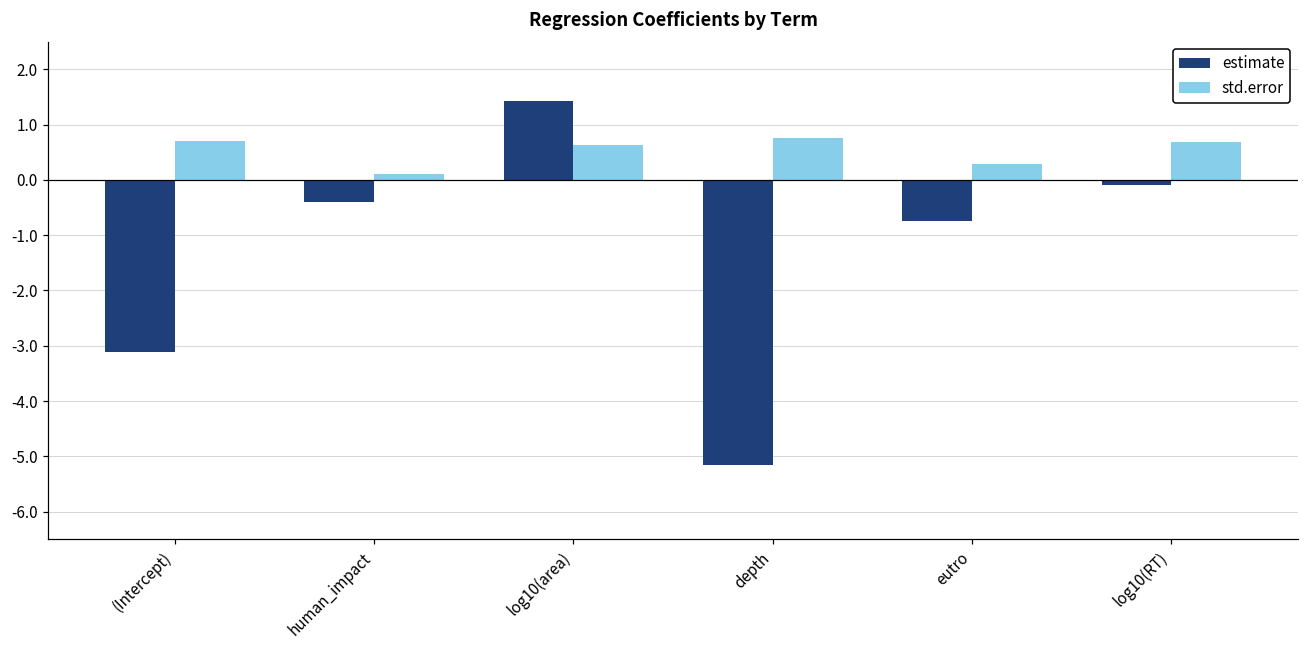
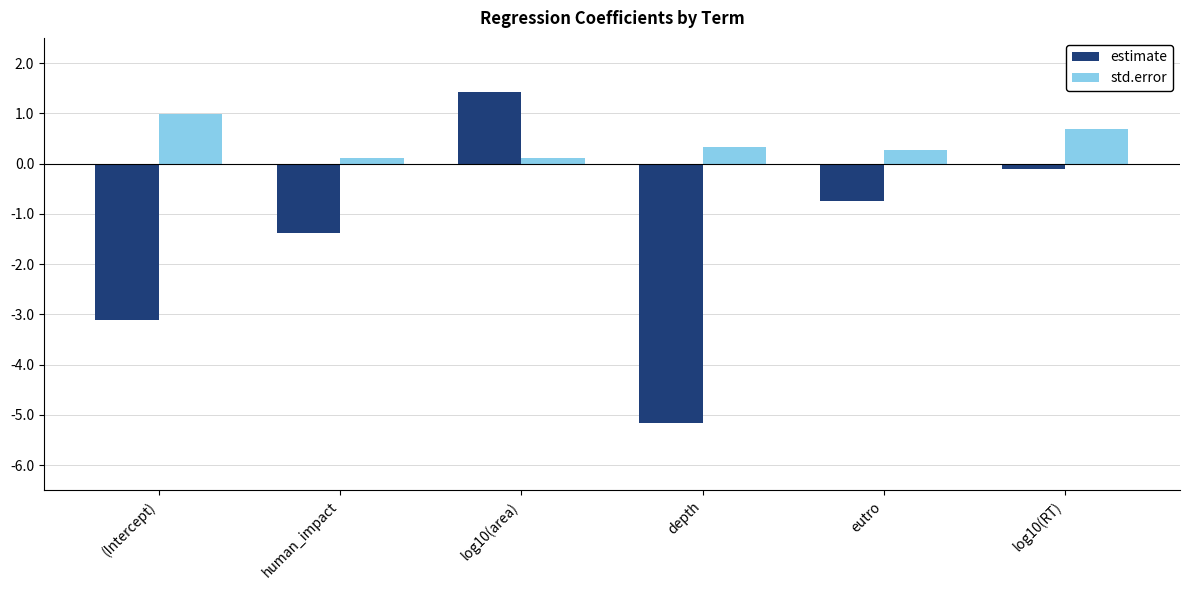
  {
    "estimate": {
      "(Intercept)": -3.1,
-     "human_impact": -0.4,
+     "human_impact": -1.4,
      "log10(area)": 1.4,
      "depth": -5.2,
      "eutro": -0.7,
      "log10(RT)": -0.1
    },
    "std.error": {
-     "(Intercept)": 0.7,
+     "(Intercept)": 1.0,
      "human_impact": 0.1,
-     "log10(area)": 0.6,
-     "depth": 0.8,
+     "log10(area)": 0.1,
+     "depth": 0.3,
      "eutro": 0.3,
      "log10(RT)": 0.7
    }
  }
